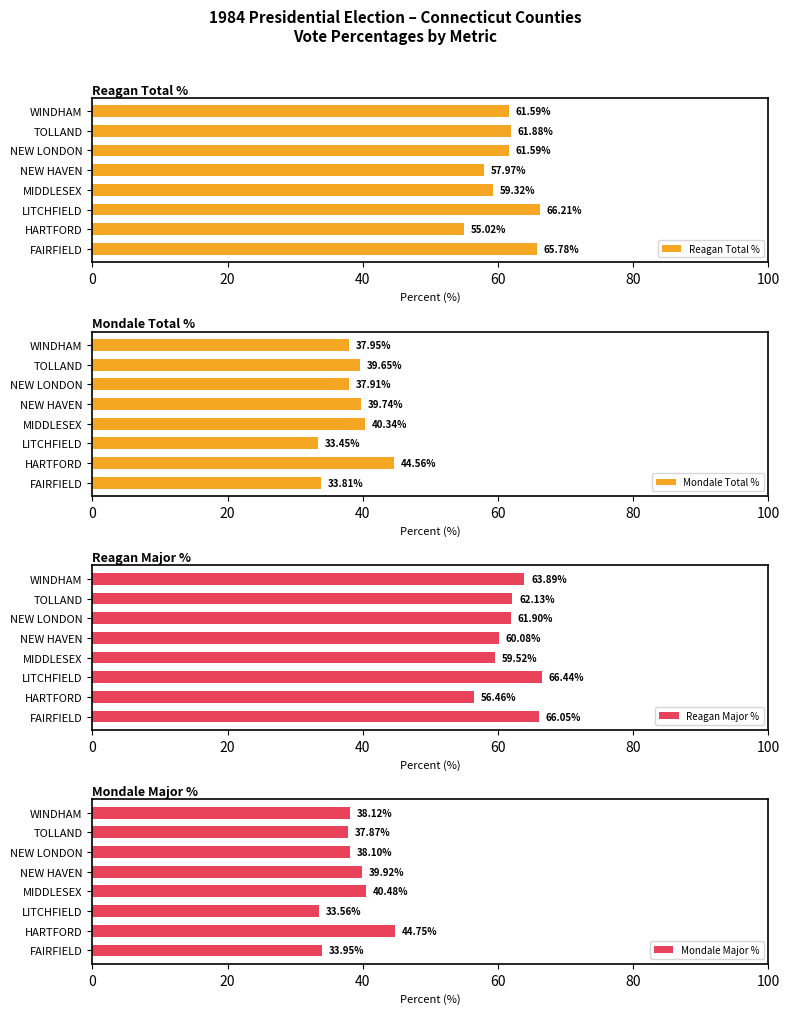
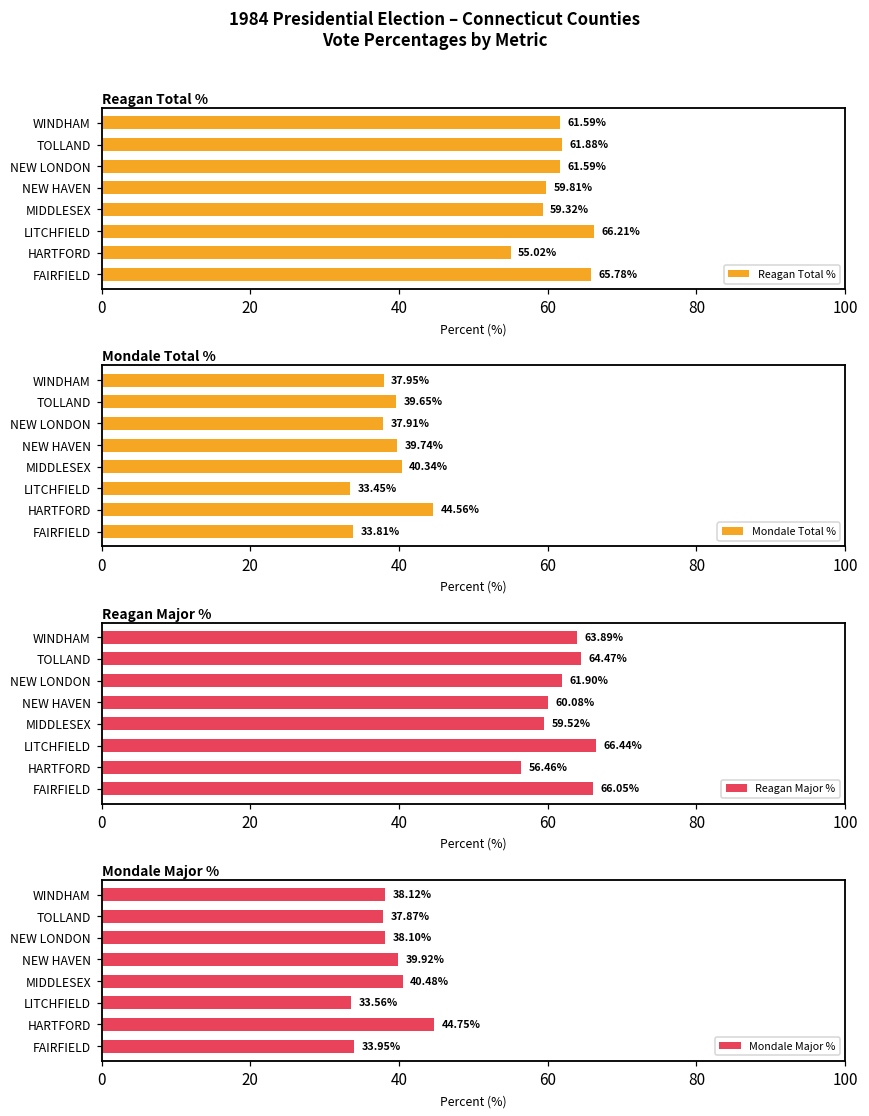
  {
    "Reagan Total %": {
      "WINDHAM": "61.59%",
      "TOLLAND": "61.88%",
      "NEW LONDON": "61.59%",
-     "NEW HAVEN": "57.97%",
+     "NEW HAVEN": "59.81%",
      "MIDDLESEX": "59.32%",
      "LITCHFIELD": "66.21%",
      "HARTFORD": "55.02%",
      "FAIRFIELD": "65.78%"
    },
    "Mondale Total %": {
      "WINDHAM": "37.95%",
      "TOLLAND": "39.65%",
      "NEW LONDON": "37.91%",
      "NEW HAVEN": "39.74%",
      "MIDDLESEX": "40.34%",
      "LITCHFIELD": "33.45%",
      "HARTFORD": "44.56%",
      "FAIRFIELD": "33.81%"
    },
    "Reagan Major %": {
      "WINDHAM": "63.89%",
-     "TOLLAND": "62.13%",
+     "TOLLAND": "64.47%",
      "NEW LONDON": "61.90%",
      "NEW HAVEN": "60.08%",
      "MIDDLESEX": "59.52%",
      "LITCHFIELD": "66.44%",
      "HARTFORD": "56.46%",
      "FAIRFIELD": "66.05%"
    },
    "Mondale Major %": {
      "WINDHAM": "38.12%",
      "TOLLAND": "37.87%",
      "NEW LONDON": "38.10%",
      "NEW HAVEN": "39.92%",
      "MIDDLESEX": "40.48%",
      "LITCHFIELD": "33.56%",
      "HARTFORD": "44.75%",
      "FAIRFIELD": "33.95%"
    }
  }
